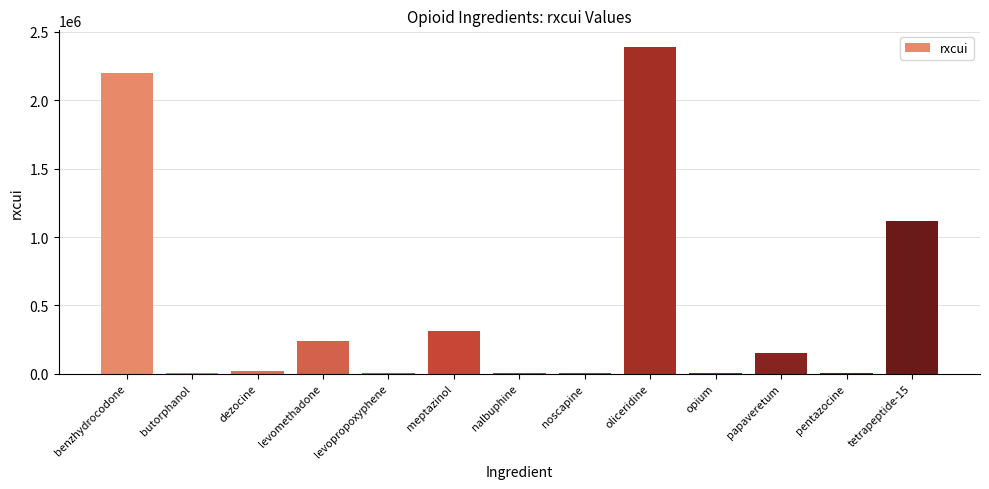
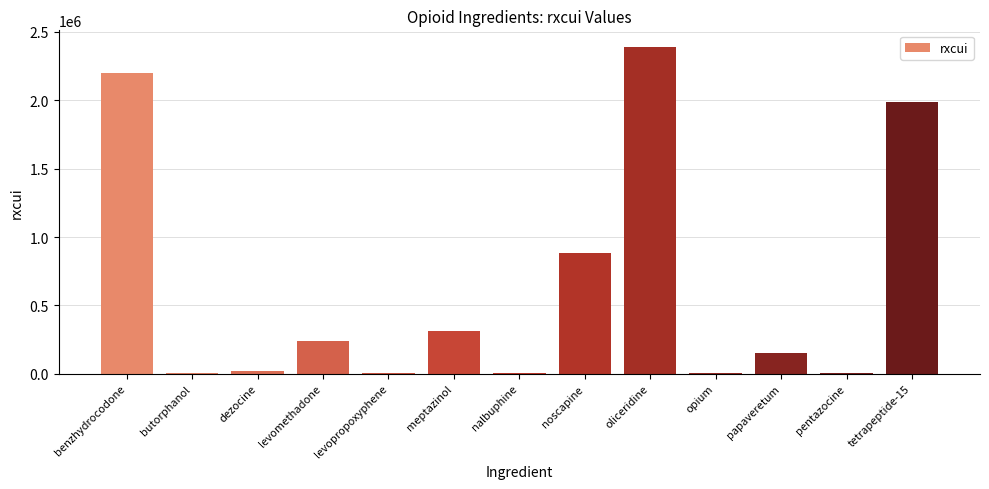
  {
    "benzhydrocodone": 2200000,
    "dezocine": 20000,
    "levomethadone": 240000,
    "meptazinol": 310000,
-   "noscapine": 10000,
+   "noscapine": 880000,
    "oliceridine": 2390000,
    "papaveretum": 150000,
-   "tetrapeptide-15": 1120000
+   "tetrapeptide-15": 1990000
  }
